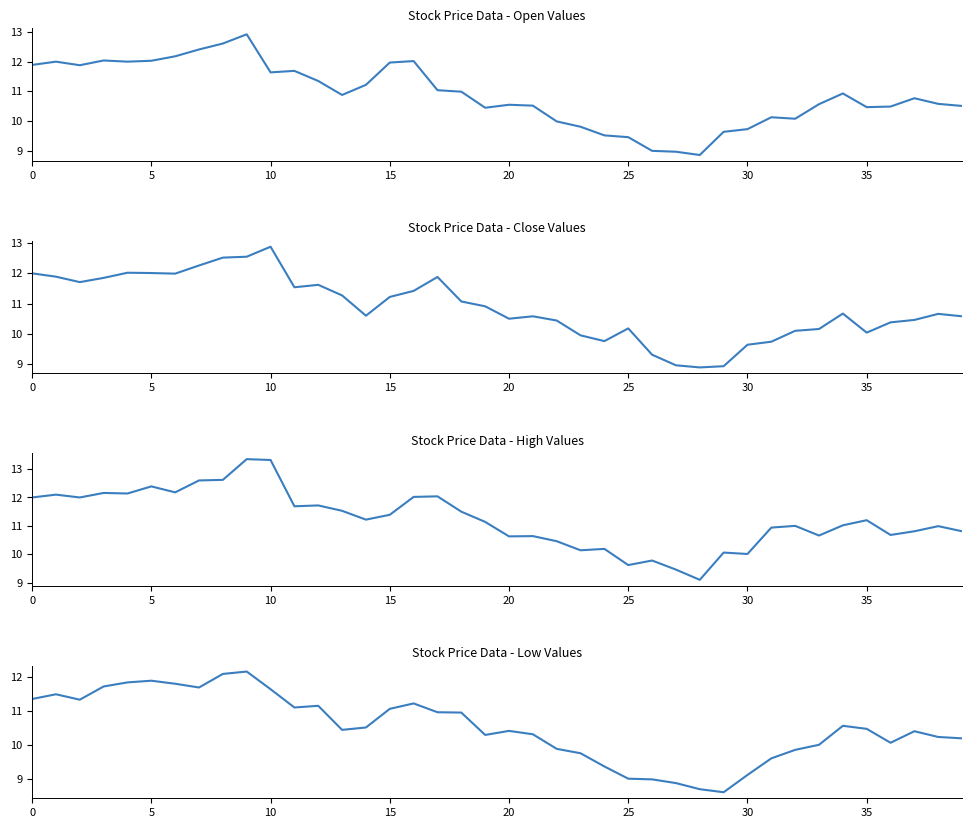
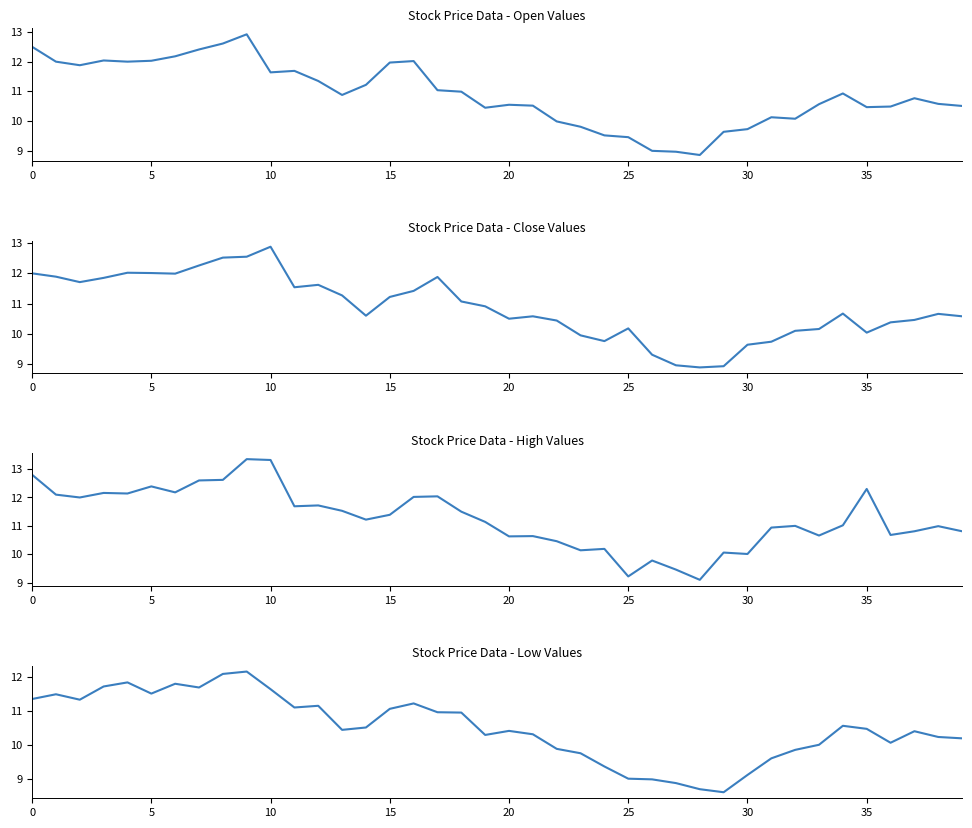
  {
    "Stock Price Data - Open Values": {
-     "0": 11.9,
+     "0": 12.5,
      "5": 12.0,
      "10": 11.6,
      "15": 12.0,
      "20": 10.6,
      "25": 9.5,
      "30": 9.7,
      "35": 10.5
    },
    "Stock Price Data - Close Values": {
      "0": 12.0,
      "5": 12.0,
      "10": 12.9,
      "15": 11.2,
      "20": 10.5,
      "25": 10.2,
      "30": 9.6,
      "35": 10.0
    },
    "Stock Price Data - High Values": {
-     "0": 12.0,
+     "0": 12.8,
      "5": 12.4,
      "10": 13.3,
      "15": 11.4,
      "20": 10.6,
-     "25": 9.6,
+     "25": 9.2,
      "30": 10.0,
-     "35": 11.2
+     "35": 12.3
    },
    "Stock Price Data - Low Values": {
      "0": 11.4,
-     "5": 11.9,
+     "5": 11.5,
      "10": 11.6,
      "15": 11.1,
      "20": 10.4,
      "25": 9.0,
      "30": 9.1,
      "35": 10.5
    }
  }
